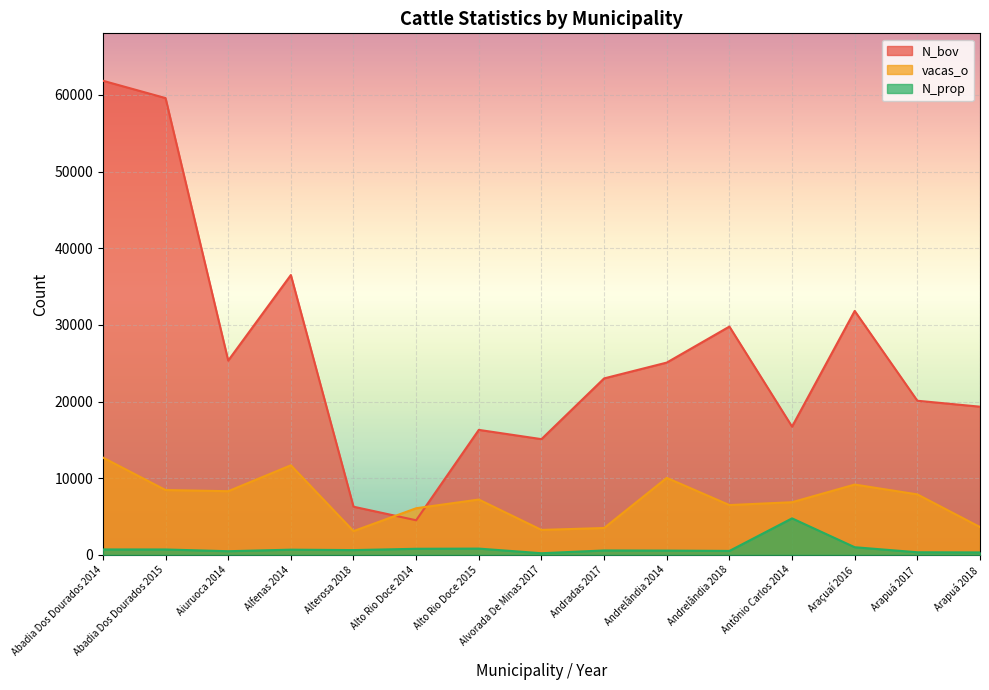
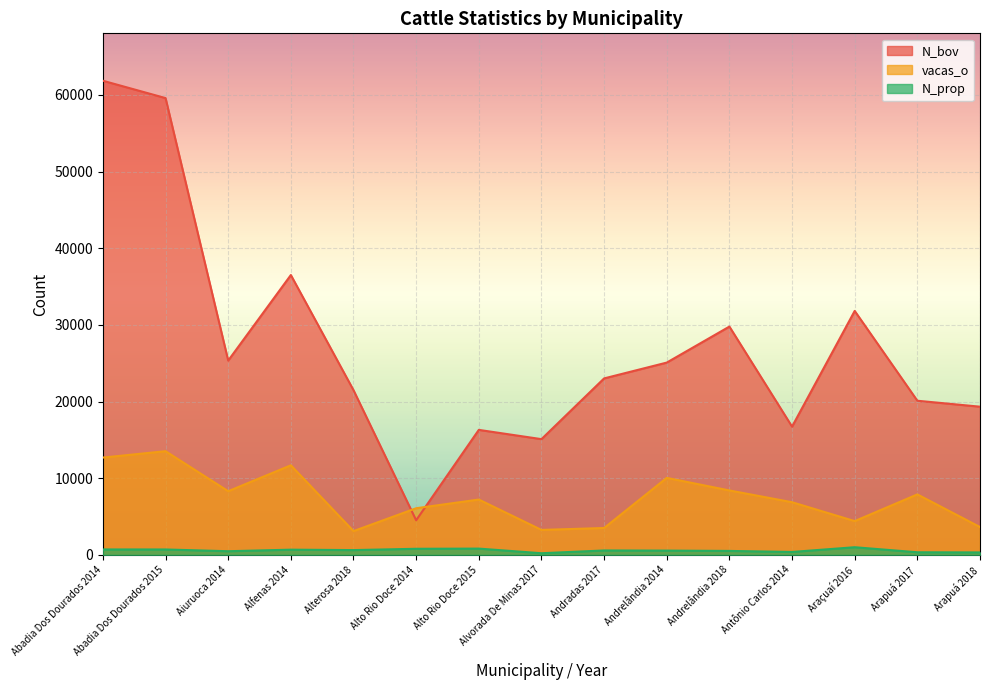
  {
    "N_bov": {
      "Abadia Dos Dourados 2014": 62000,
      "Abadia Dos Dourados 2015": 60000,
      "Aiuruoca 2014": 25000,
      "Alfenas 2014": 37000,
-     "Alterosa 2018": 6000,
+     "Alterosa 2018": 21000,
      "Alto Rio Doce 2014": 5000,
      "Alto Rio Doce 2015": 16000,
      "Alvorada De Minas 2017": 15000,
      "Andradas 2017": 23000,
      "Andrelândia 2014": 25000,
      "Andrelândia 2018": 30000,
      "Antônio Carlos 2014": 17000,
      "Araçuaí 2016": 32000,
      "Arapuá 2017": 20000,
      "Arapuá 2018": 19000
    },
    "vacas_o": {
      "Abadia Dos Dourados 2014": 13000,
-     "Abadia Dos Dourados 2015": 8000,
+     "Abadia Dos Dourados 2015": 14000,
      "Aiuruoca 2014": 8000,
      "Alfenas 2014": 12000,
      "Alterosa 2018": 3000,
      "Alto Rio Doce 2014": 6000,
      "Alto Rio Doce 2015": 7000,
      "Alvorada De Minas 2017": 3000,
      "Andradas 2017": 4000,
      "Andrelândia 2014": 10000,
-     "Andrelândia 2018": 6000,
+     "Andrelândia 2018": 8000,
      "Antônio Carlos 2014": 7000,
-     "Araçuaí 2016": 9000,
+     "Araçuaí 2016": 4000,
      "Arapuá 2017": 8000,
      "Arapuá 2018": 4000
    },
    "N_prop": {
      "Abadia Dos Dourados 2014": 1000,
      "Abadia Dos Dourados 2015": 1000,
      "Aiuruoca 2014": 0,
      "Alfenas 2014": 1000,
      "Alterosa 2018": 1000,
      "Alto Rio Doce 2014": 1000,
      "Alto Rio Doce 2015": 1000,
      "Alvorada De Minas 2017": 0,
      "Andradas 2017": 1000,
      "Andrelândia 2014": 1000,
      "Andrelândia 2018": 1000,
-     "Antônio Carlos 2014": 5000,
+     "Antônio Carlos 2014": 0,
      "Araçuaí 2016": 1000,
      "Arapuá 2017": 0,
      "Arapuá 2018": 0
    }
  }
